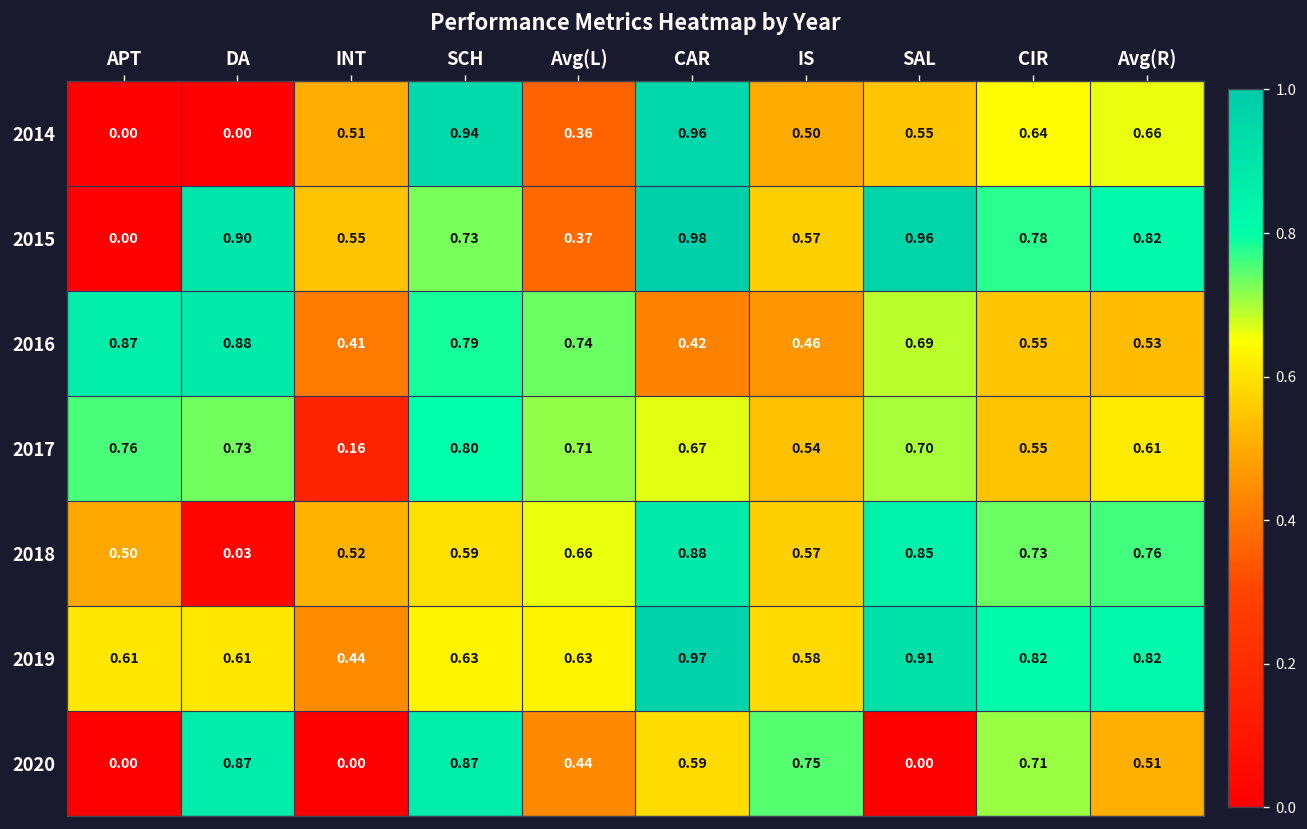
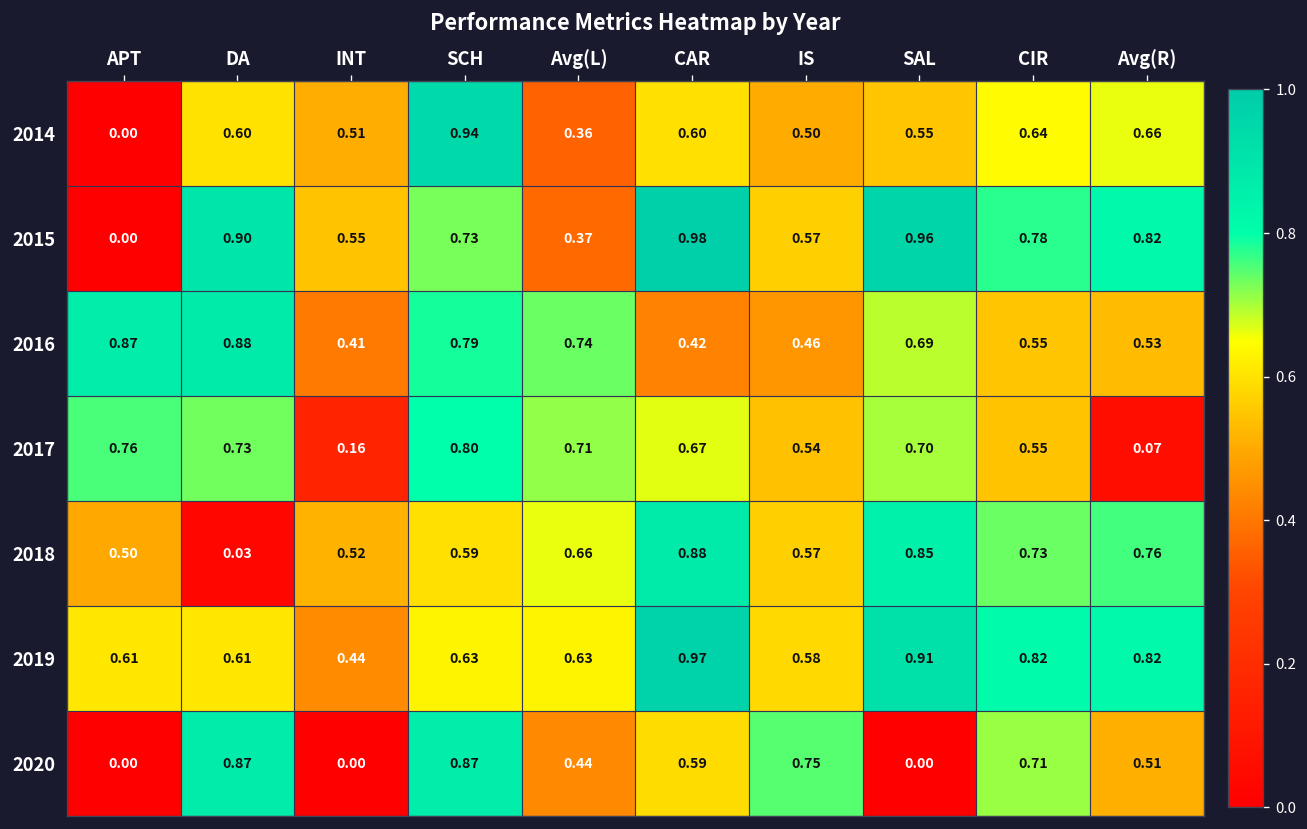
  {
    "2014": {
      "APT": 0.00,
-     "DA": 0.00,
+     "DA": 0.60,
      "INT": 0.51,
      "SCH": 0.94,
      "Avg(L)": 0.36,
-     "CAR": 0.96,
+     "CAR": 0.60,
      "IS": 0.50,
      "SAL": 0.55,
      "CIR": 0.64,
      "Avg(R)": 0.66
    },
    "2015": {
      "APT": 0.00,
      "DA": 0.90,
      "INT": 0.55,
      "SCH": 0.73,
      "Avg(L)": 0.37,
      "CAR": 0.98,
      "IS": 0.57,
      "SAL": 0.96,
      "CIR": 0.78,
      "Avg(R)": 0.82
    },
    "2016": {
      "APT": 0.87,
      "DA": 0.88,
      "INT": 0.41,
      "SCH": 0.79,
      "Avg(L)": 0.74,
      "CAR": 0.42,
      "IS": 0.46,
      "SAL": 0.69,
      "CIR": 0.55,
      "Avg(R)": 0.53
    },
    "2017": {
      "APT": 0.76,
      "DA": 0.73,
      "INT": 0.16,
      "SCH": 0.80,
      "Avg(L)": 0.71,
      "CAR": 0.67,
      "IS": 0.54,
      "SAL": 0.70,
      "CIR": 0.55,
-     "Avg(R)": 0.61
+     "Avg(R)": 0.07
    },
    "2018": {
      "APT": 0.50,
      "DA": 0.03,
      "INT": 0.52,
      "SCH": 0.59,
      "Avg(L)": 0.66,
      "CAR": 0.88,
      "IS": 0.57,
      "SAL": 0.85,
      "CIR": 0.73,
      "Avg(R)": 0.76
    },
    "2019": {
      "APT": 0.61,
      "DA": 0.61,
      "INT": 0.44,
      "SCH": 0.63,
      "Avg(L)": 0.63,
      "CAR": 0.97,
      "IS": 0.58,
      "SAL": 0.91,
      "CIR": 0.82,
      "Avg(R)": 0.82
    },
    "2020": {
      "APT": 0.00,
      "DA": 0.87,
      "INT": 0.00,
      "SCH": 0.87,
      "Avg(L)": 0.44,
      "CAR": 0.59,
      "IS": 0.75,
      "SAL": 0.00,
      "CIR": 0.71,
      "Avg(R)": 0.51
    }
  }
